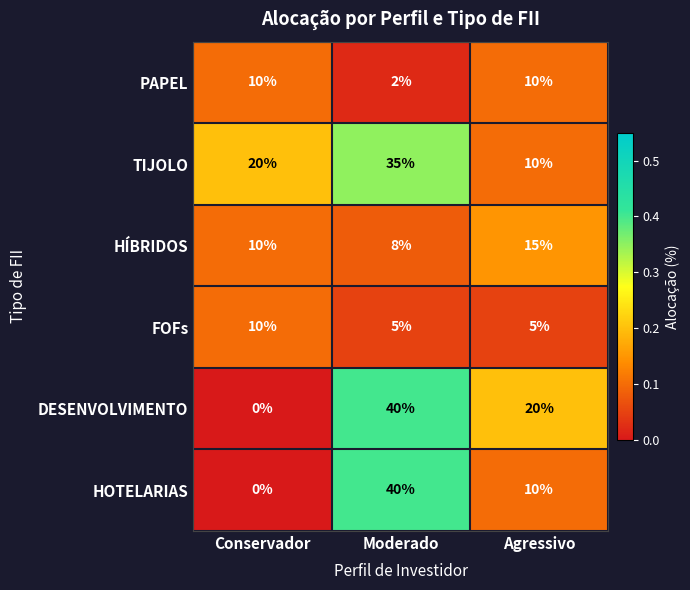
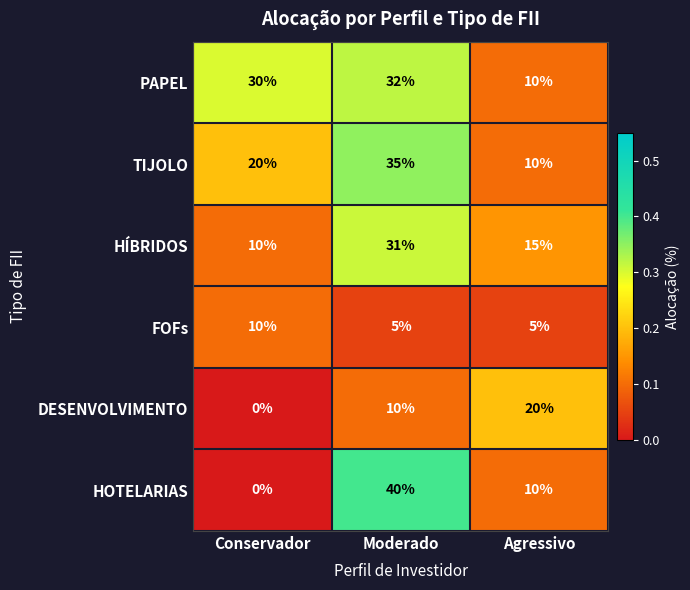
  {
    "PAPEL": {
-     "Conservador": "10%",
-     "Moderado": "2%",
+     "Conservador": "30%",
+     "Moderado": "32%",
      "Agressivo": "10%"
    },
    "TIJOLO": {
      "Conservador": "20%",
      "Moderado": "35%",
      "Agressivo": "10%"
    },
    "HÍBRIDOS": {
      "Conservador": "10%",
-     "Moderado": "8%",
+     "Moderado": "31%",
      "Agressivo": "15%"
    },
    "FOFs": {
      "Conservador": "10%",
      "Moderado": "5%",
      "Agressivo": "5%"
    },
    "DESENVOLVIMENTO": {
      "Conservador": "0%",
-     "Moderado": "40%",
+     "Moderado": "10%",
      "Agressivo": "20%"
    },
    "HOTELARIAS": {
      "Conservador": "0%",
      "Moderado": "40%",
      "Agressivo": "10%"
    }
  }
